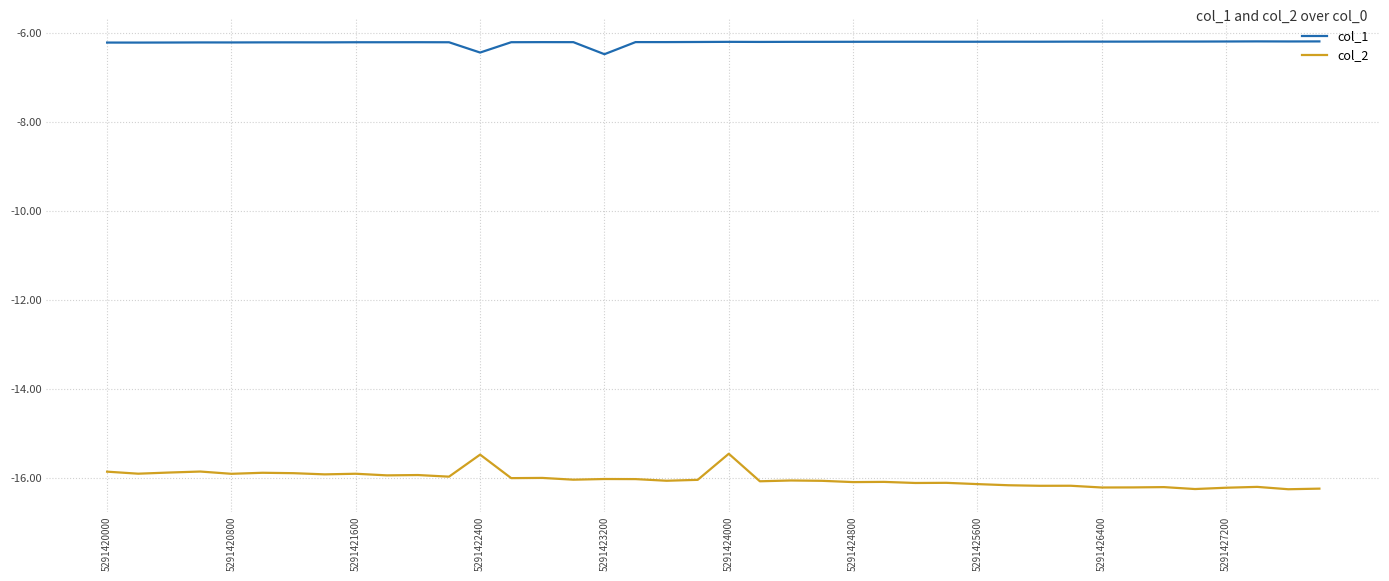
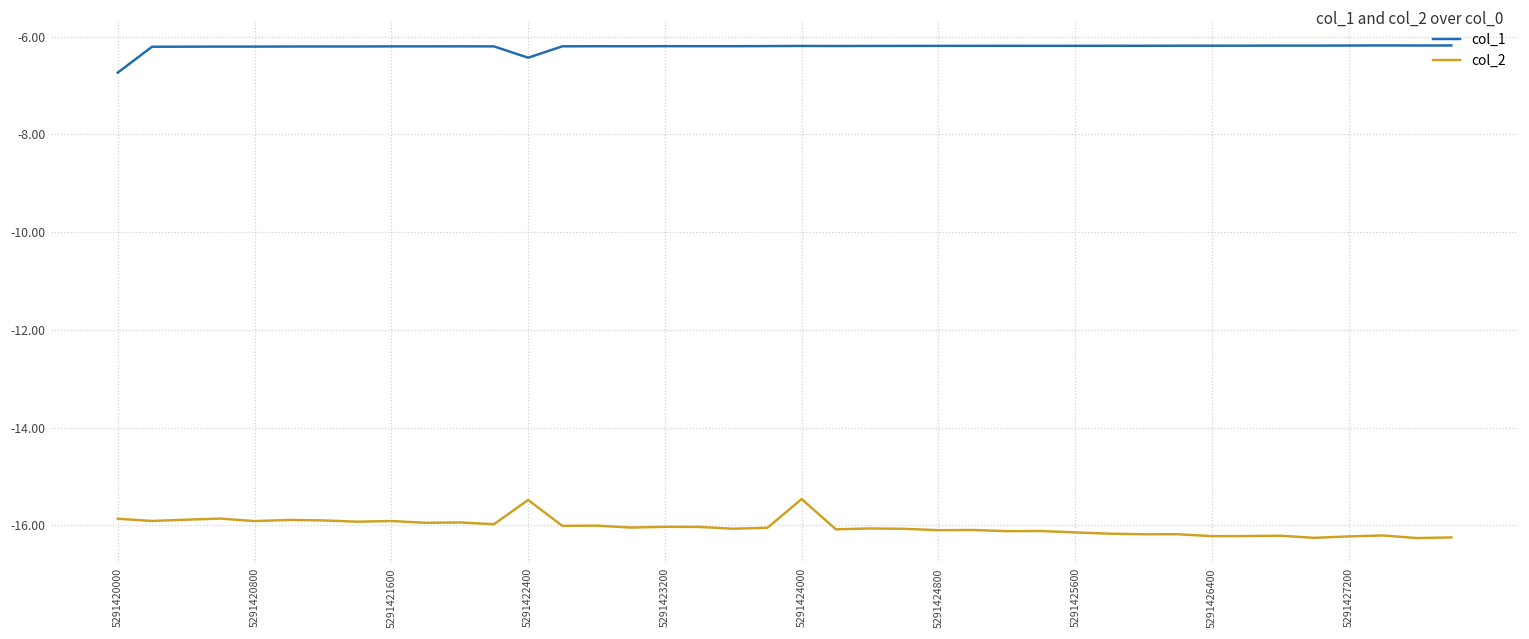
  {
    "col_1": {
-     "5291420000": -6.2,
+     "5291420000": -6.7,
      "5291420800": -6.2,
      "5291421600": -6.2,
      "5291422400": -6.4,
-     "5291423200": -6.5,
+     "5291423200": -6.2,
      "5291424000": -6.2,
      "5291424800": -6.2,
      "5291425600": -6.2,
      "5291426400": -6.2,
      "5291427200": -6.2
    },
    "col_2": {
      "5291420000": -15.9,
      "5291420800": -15.9,
      "5291421600": -15.9,
      "5291422400": -15.5,
      "5291423200": -16.0,
      "5291424000": -15.5,
      "5291424800": -16.1,
      "5291425600": -16.1,
      "5291426400": -16.2,
      "5291427200": -16.2
    }
  }
